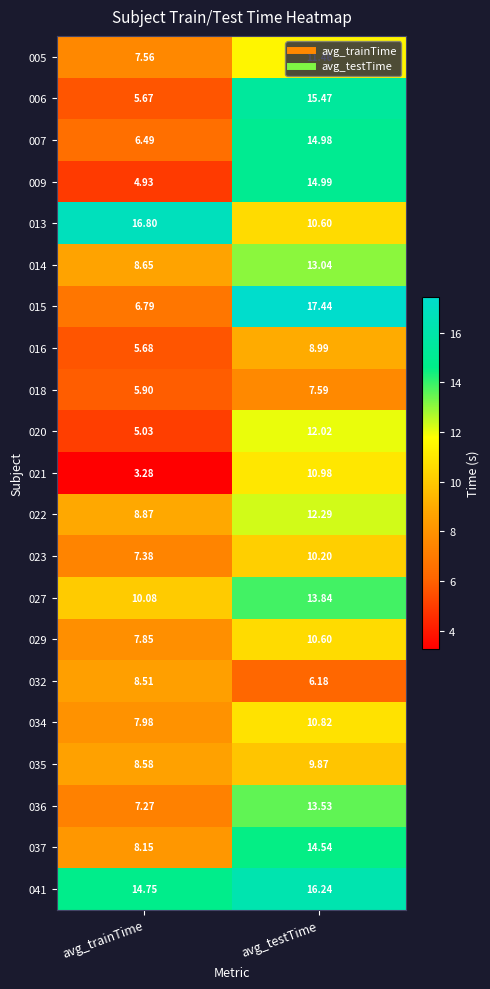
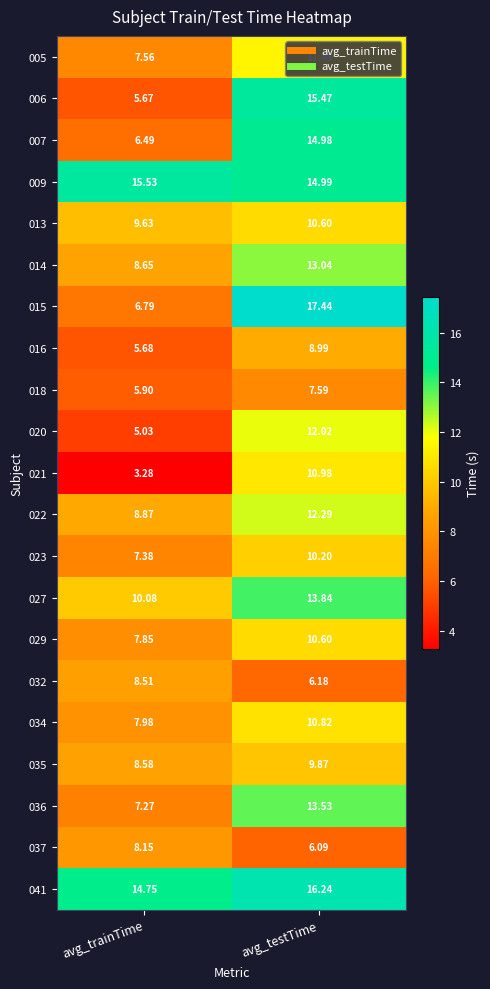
  {
    "005": {
      "avg_trainTime": 7.56
    },
    "006": {
      "avg_trainTime": 5.67,
      "avg_testTime": 15.47
    },
    "007": {
      "avg_trainTime": 6.49,
      "avg_testTime": 14.98
    },
    "009": {
-     "avg_trainTime": 4.93,
+     "avg_trainTime": 15.53,
      "avg_testTime": 14.99
    },
    "013": {
-     "avg_trainTime": 16.80,
+     "avg_trainTime": 9.63,
      "avg_testTime": 10.60
    },
    "014": {
      "avg_trainTime": 8.65,
      "avg_testTime": 13.04
    },
    "015": {
      "avg_trainTime": 6.79,
      "avg_testTime": 17.44
    },
    "016": {
      "avg_trainTime": 5.68,
      "avg_testTime": 8.99
    },
    "018": {
      "avg_trainTime": 5.90,
      "avg_testTime": 7.59
    },
    "020": {
      "avg_trainTime": 5.03,
      "avg_testTime": 12.02
    },
    "021": {
      "avg_trainTime": 3.28,
      "avg_testTime": 10.98
    },
    "022": {
      "avg_trainTime": 8.87,
      "avg_testTime": 12.29
    },
    "023": {
      "avg_trainTime": 7.38,
      "avg_testTime": 10.20
    },
    "027": {
      "avg_trainTime": 10.08,
      "avg_testTime": 13.84
    },
    "029": {
      "avg_trainTime": 7.85,
      "avg_testTime": 10.60
    },
    "032": {
      "avg_trainTime": 8.51,
      "avg_testTime": 6.18
    },
    "034": {
      "avg_trainTime": 7.98,
      "avg_testTime": 10.82
    },
    "035": {
      "avg_trainTime": 8.58,
      "avg_testTime": 9.87
    },
    "036": {
      "avg_trainTime": 7.27,
      "avg_testTime": 13.53
    },
    "037": {
      "avg_trainTime": 8.15,
-     "avg_testTime": 14.54
+     "avg_testTime": 6.09
    },
    "041": {
      "avg_trainTime": 14.75,
      "avg_testTime": 16.24
    }
  }
